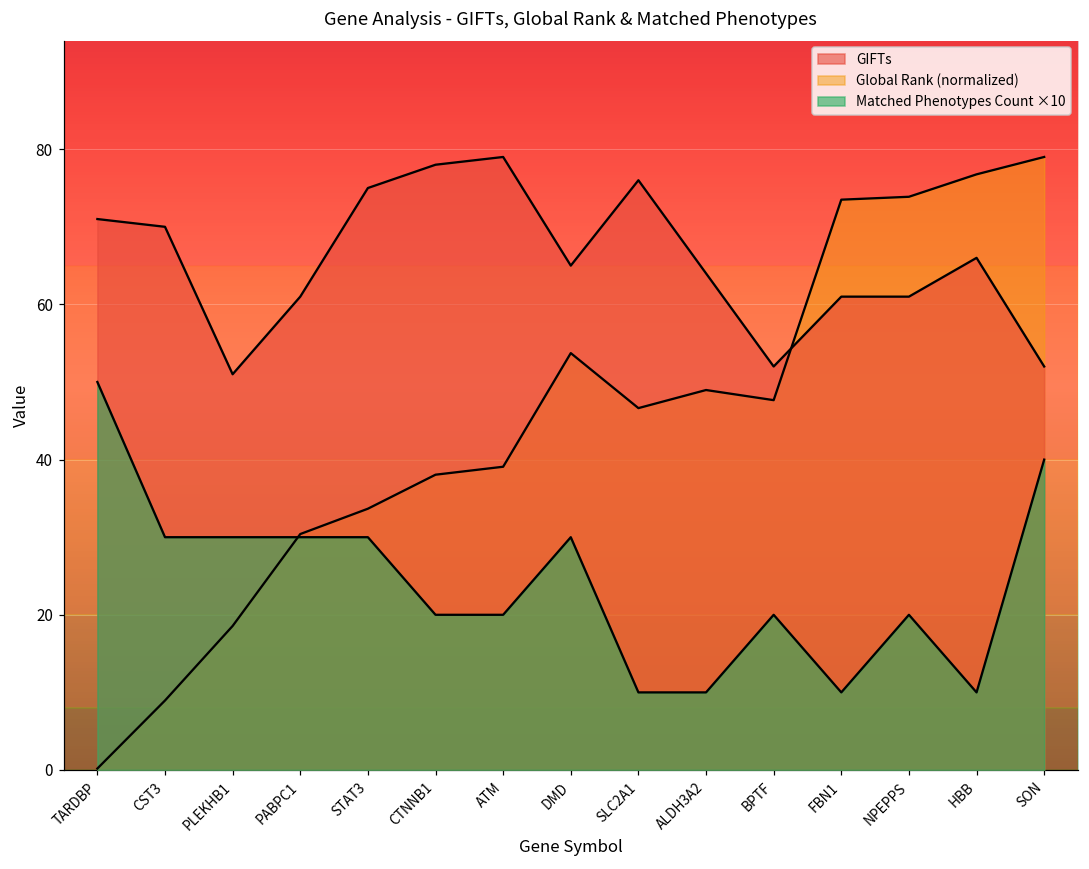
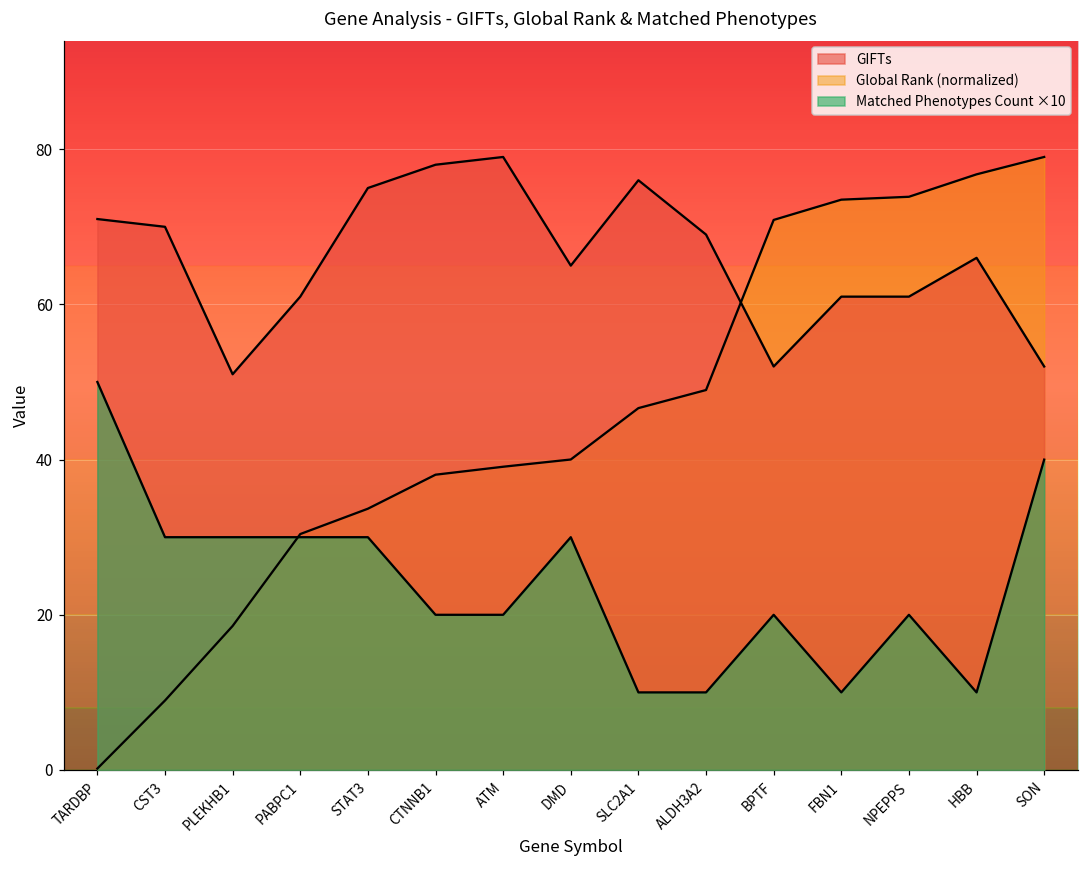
  {
    "GIFTs": {
      "TARDBP": 71,
      "CST3": 70,
      "PLEKHB1": 51,
      "PABPC1": 61,
      "STAT3": 75,
      "CTNNB1": 78,
      "ATM": 79,
      "DMD": 65,
      "SLC2A1": 76,
-     "ALDH3A2": 64,
+     "ALDH3A2": 69,
      "BPTF": 52,
      "FBN1": 61,
      "NPEPPS": 61,
      "HBB": 66,
      "SON": 52
    },
    "Global Rank (normalized)": {
      "TARDBP": 0,
      "CST3": 9,
      "PLEKHB1": 19,
      "PABPC1": 30,
      "STAT3": 34,
      "CTNNB1": 38,
      "ATM": 39,
-     "DMD": 54,
+     "DMD": 40,
      "SLC2A1": 47,
      "ALDH3A2": 49,
-     "BPTF": 48,
+     "BPTF": 71,
      "FBN1": 73,
      "NPEPPS": 74,
      "HBB": 77,
      "SON": 79
    },
    "Matched Phenotypes Count ×10": {
      "TARDBP": 50,
      "CST3": 30,
      "PLEKHB1": 30,
      "PABPC1": 30,
      "STAT3": 30,
      "CTNNB1": 20,
      "ATM": 20,
      "DMD": 30,
      "SLC2A1": 10,
      "ALDH3A2": 10,
      "BPTF": 20,
      "FBN1": 10,
      "NPEPPS": 20,
      "HBB": 10,
      "SON": 40
    }
  }
